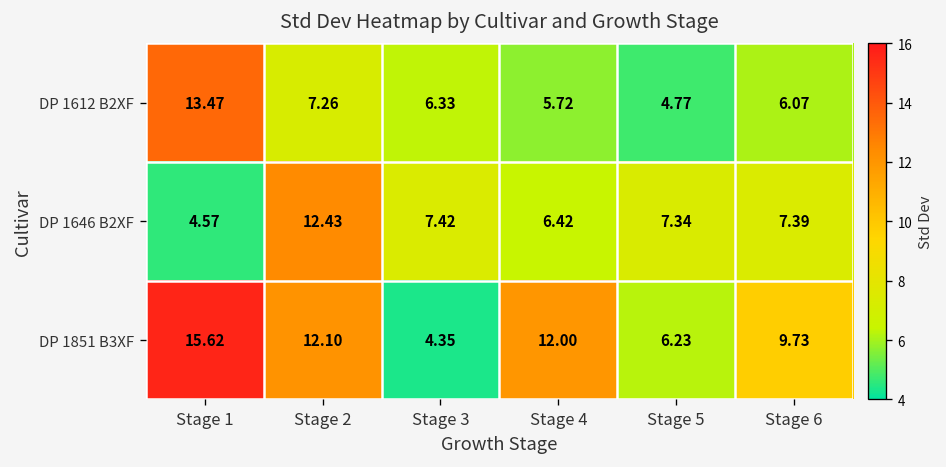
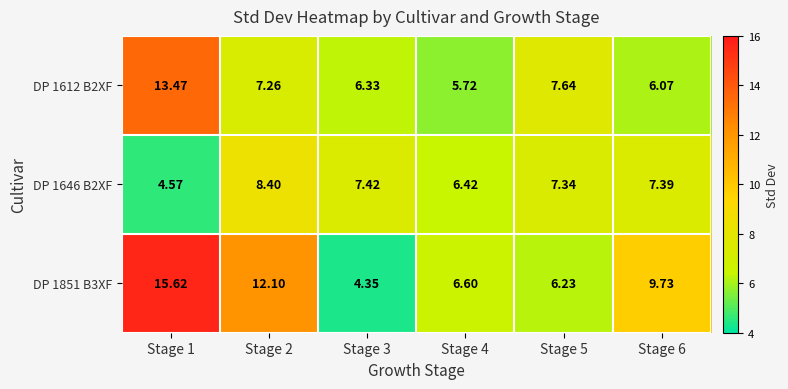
  {
    "DP 1612 B2XF": {
      "Stage 1": 13.47,
      "Stage 2": 7.26,
      "Stage 3": 6.33,
      "Stage 4": 5.72,
-     "Stage 5": 4.77,
+     "Stage 5": 7.64,
      "Stage 6": 6.07
    },
    "DP 1646 B2XF": {
      "Stage 1": 4.57,
-     "Stage 2": 12.43,
+     "Stage 2": 8.40,
      "Stage 3": 7.42,
      "Stage 4": 6.42,
      "Stage 5": 7.34,
      "Stage 6": 7.39
    },
    "DP 1851 B3XF": {
      "Stage 1": 15.62,
      "Stage 2": 12.10,
      "Stage 3": 4.35,
-     "Stage 4": 12.00,
+     "Stage 4": 6.60,
      "Stage 5": 6.23,
      "Stage 6": 9.73
    }
  }
